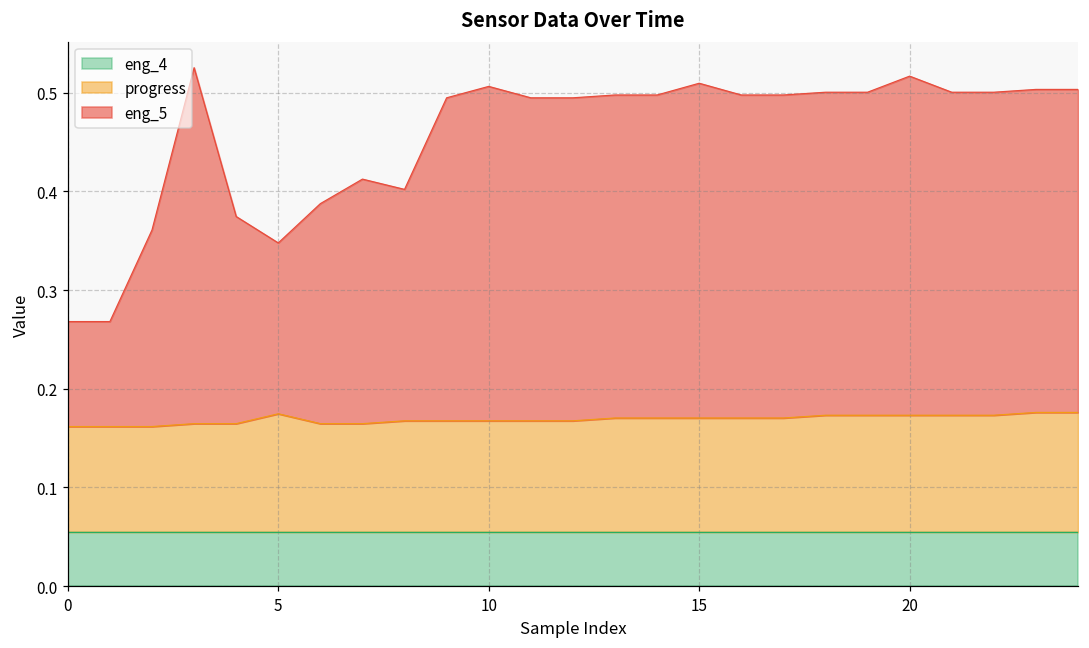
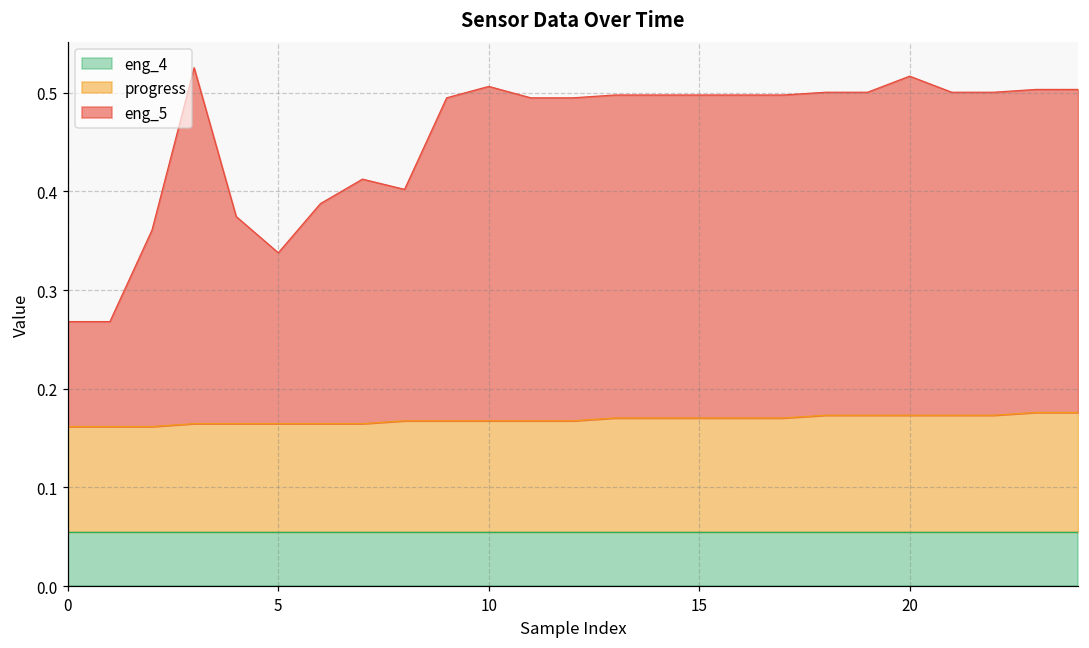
  {
    "eng_4": {
      "0": 0.05,
      "5": 0.05,
      "10": 0.05,
      "15": 0.05,
      "20": 0.05
    },
    "progress": {
-     "5": 0.17
+     "5": 0.16
    },
    "eng_5": {
      "5": 0.17,
-     "15": 0.34
+     "15": 0.33
    }
  }
